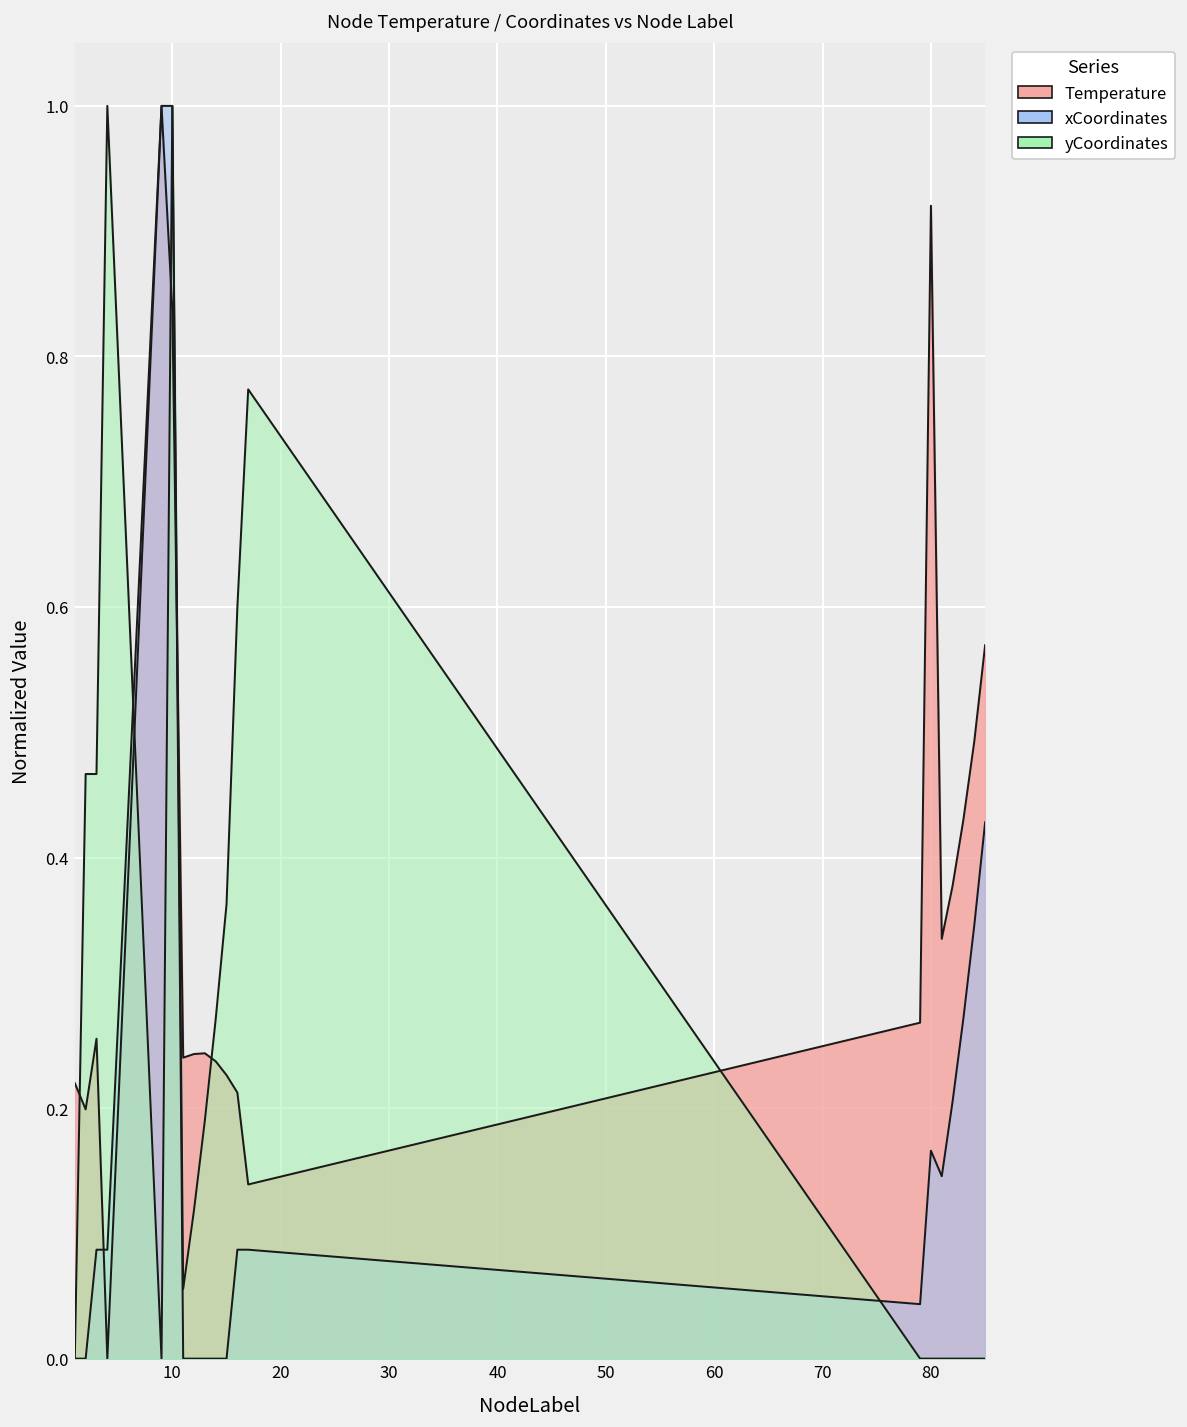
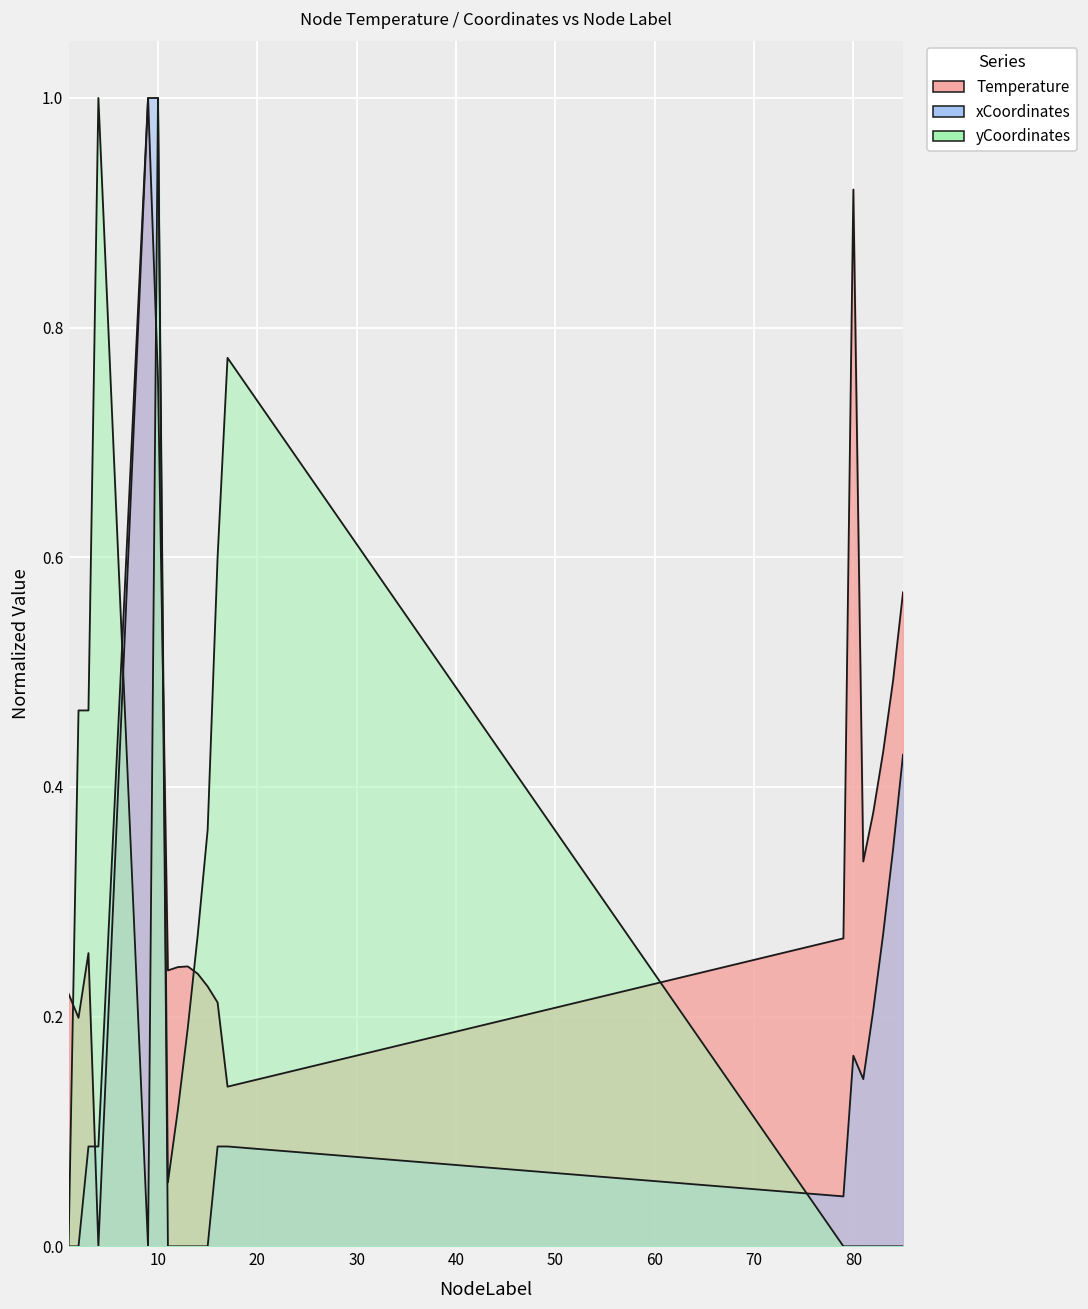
  {
    "Temperature": {
-     "10": 0.837,
+     "10": 0.755,
      "80": 0.920
    },
    "xCoordinates": {
      "80": 0.166
    },
    "yCoordinates": {
      "80": 0.000
    }
  }
